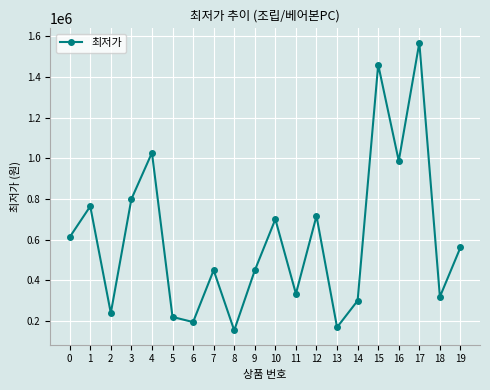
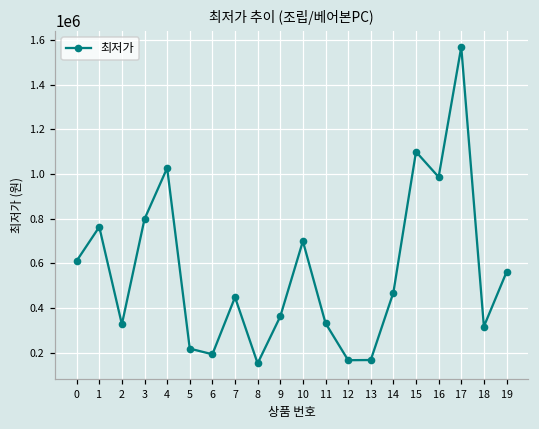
  {
    "0": 610000,
    "1": 760000,
-   "2": 240000,
+   "2": 330000,
    "3": 800000,
    "4": 1030000,
    "5": 220000,
    "6": 190000,
    "7": 450000,
    "8": 150000,
-   "9": 450000,
+   "9": 360000,
    "10": 700000,
    "11": 330000,
-   "12": 720000,
+   "12": 170000,
    "13": 170000,
-   "14": 300000,
-   "15": 1460000,
+   "14": 470000,
+   "15": 1100000,
    "16": 990000,
    "17": 1570000,
    "18": 320000,
    "19": 560000
  }
